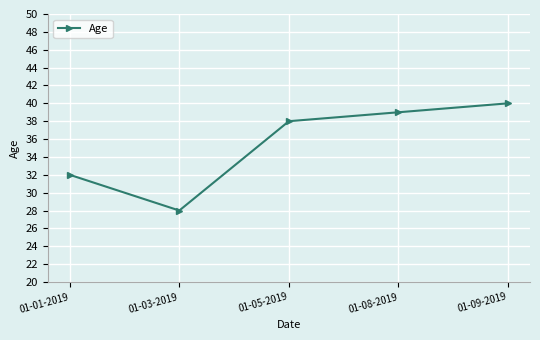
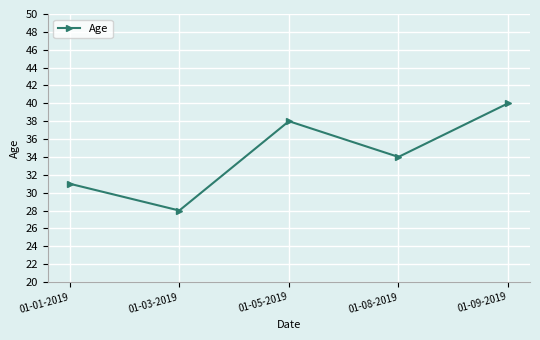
  {
-   "01-01-2019": 32,
+   "01-01-2019": 31,
    "01-03-2019": 28,
    "01-05-2019": 38,
-   "01-08-2019": 39,
+   "01-08-2019": 34,
    "01-09-2019": 40
  }
